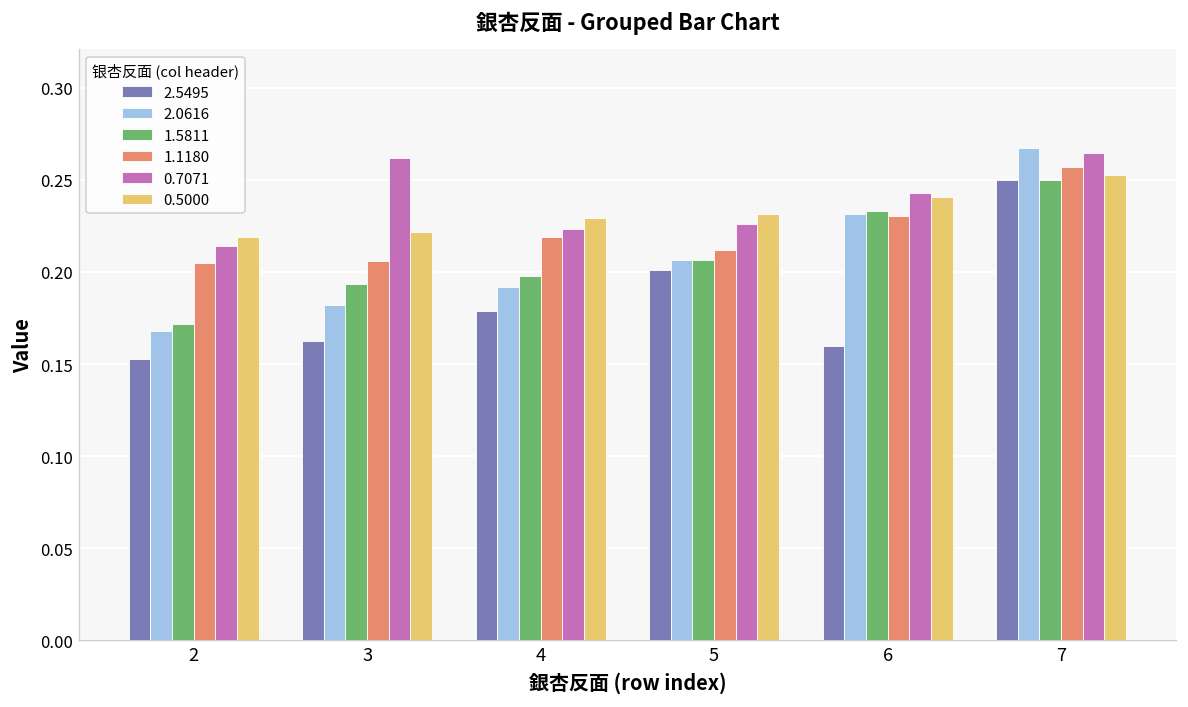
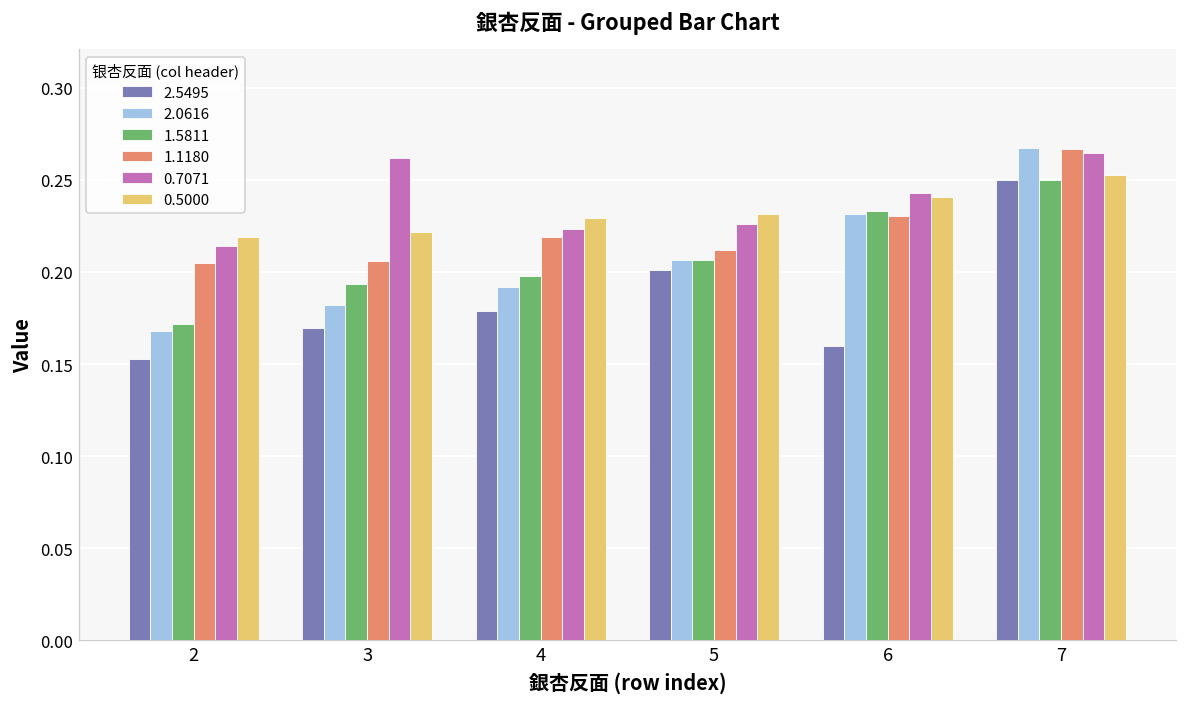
  {
    "2.5495": {
      "2": 0.153,
-     "3": 0.162,
+     "3": 0.169,
      "4": 0.179,
      "5": 0.201,
      "6": 0.160,
      "7": 0.250
    },
    "2.0616": {
      "2": 0.168,
      "3": 0.182,
      "4": 0.192,
      "5": 0.207,
      "6": 0.231,
      "7": 0.267
    },
    "1.5811": {
      "2": 0.172,
      "3": 0.193,
      "4": 0.198,
      "5": 0.206,
      "6": 0.233,
      "7": 0.250
    },
    "1.1180": {
      "2": 0.205,
      "3": 0.206,
      "4": 0.219,
      "5": 0.212,
      "6": 0.230,
-     "7": 0.257
+     "7": 0.267
    },
    "0.7071": {
      "2": 0.214,
      "3": 0.262,
      "4": 0.223,
      "5": 0.226,
      "6": 0.243,
      "7": 0.265
    },
    "0.5000": {
      "2": 0.219,
      "3": 0.222,
      "4": 0.229,
      "5": 0.232,
      "6": 0.241,
      "7": 0.252
    }
  }
